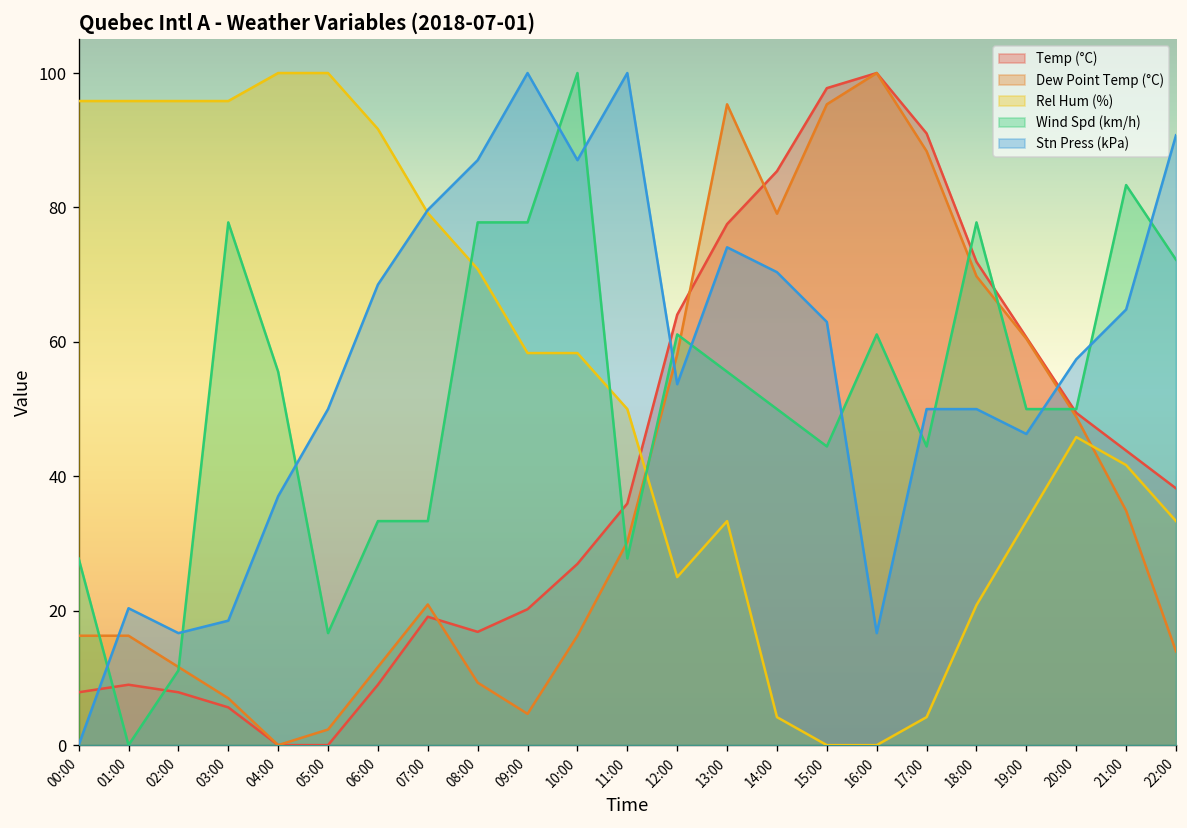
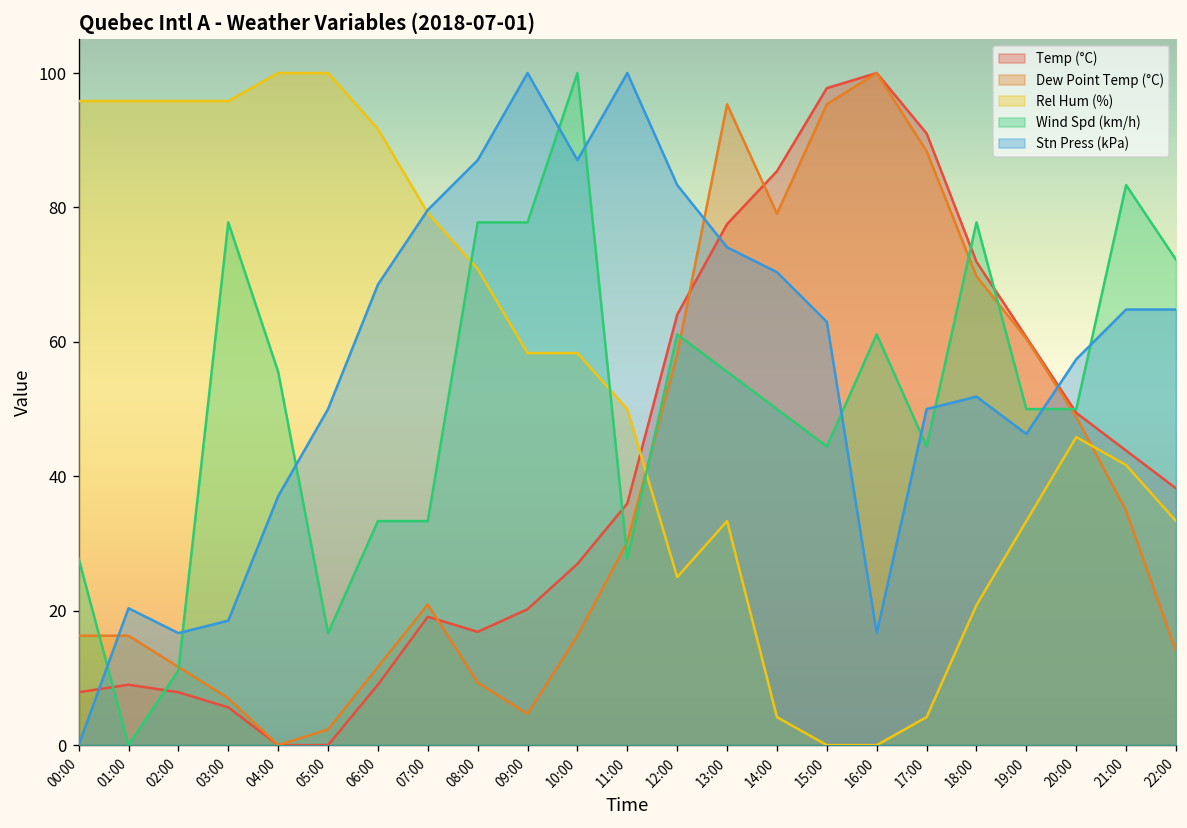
  {
    "Wind Spd (km/h)": {
      "00:00": 28,
      "01:00": 0,
      "02:00": 11,
      "03:00": 78,
      "04:00": 56,
      "05:00": 17,
      "06:00": 33,
      "07:00": 33,
      "08:00": 78,
      "09:00": 78,
      "10:00": 100,
      "11:00": 28,
      "12:00": 61,
      "13:00": 56,
      "14:00": 50,
      "15:00": 44,
      "16:00": 61,
      "17:00": 44,
      "18:00": 78,
      "19:00": 50,
      "20:00": 50,
      "21:00": 83,
      "22:00": 72
    },
    "Stn Press (kPa)": {
      "00:00": 0,
      "01:00": 20,
      "02:00": 17,
      "03:00": 19,
      "04:00": 37,
      "05:00": 50,
      "06:00": 69,
      "07:00": 80,
      "08:00": 87,
      "09:00": 100,
      "10:00": 87,
      "11:00": 100,
-     "12:00": 54,
+     "12:00": 83,
      "13:00": 74,
      "14:00": 70,
      "15:00": 63,
      "16:00": 17,
      "17:00": 50,
-     "18:00": 50,
+     "18:00": 52,
      "19:00": 46,
      "20:00": 57,
      "21:00": 65,
-     "22:00": 91
+     "22:00": 65
    }
  }
